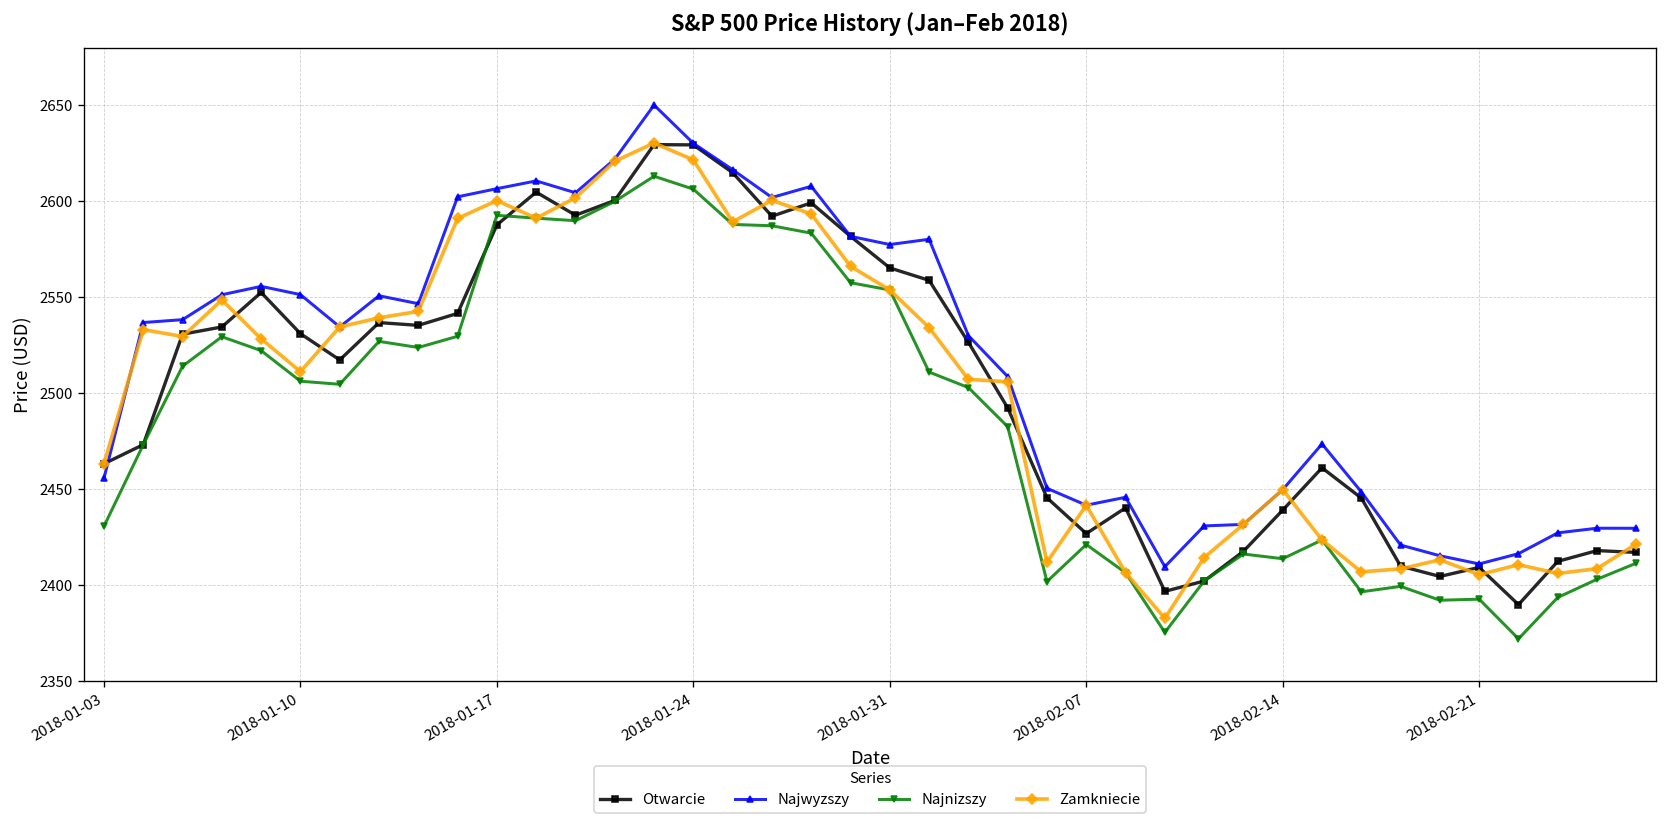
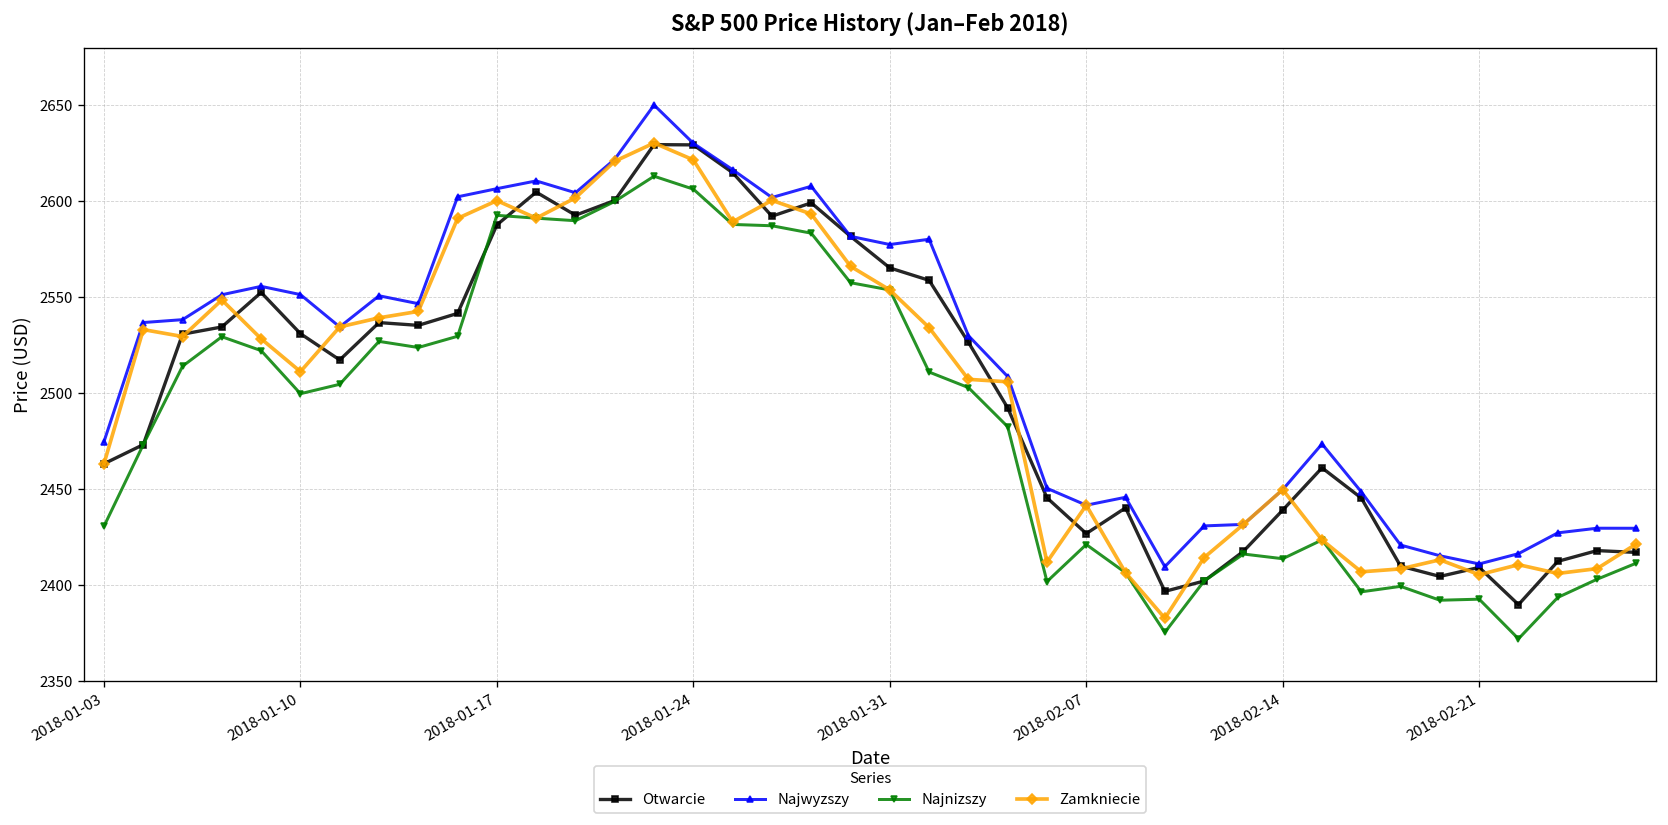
  {
    "Otwarcie": {
      "2018-01-10": 2531,
      "2018-01-17": 2588,
      "2018-01-31": 2565,
      "2018-02-07": 2427,
      "2018-02-14": 2439,
      "2018-02-21": 2409
    },
    "Najwyzszy": {
-     "2018-01-03": 2456,
+     "2018-01-03": 2475,
      "2018-01-10": 2551,
      "2018-01-17": 2607,
      "2018-01-31": 2577,
      "2018-02-21": 2411
    },
    "Najnizszy": {
      "2018-01-03": 2431,
-     "2018-01-10": 2506,
+     "2018-01-10": 2500,
      "2018-01-17": 2593,
      "2018-01-24": 2606,
      "2018-02-07": 2421,
      "2018-02-14": 2414,
      "2018-02-21": 2393
    },
    "Zamkniecie": {
      "2018-01-10": 2511,
      "2018-01-17": 2600,
      "2018-01-24": 2622,
      "2018-02-21": 2405
    }
  }
